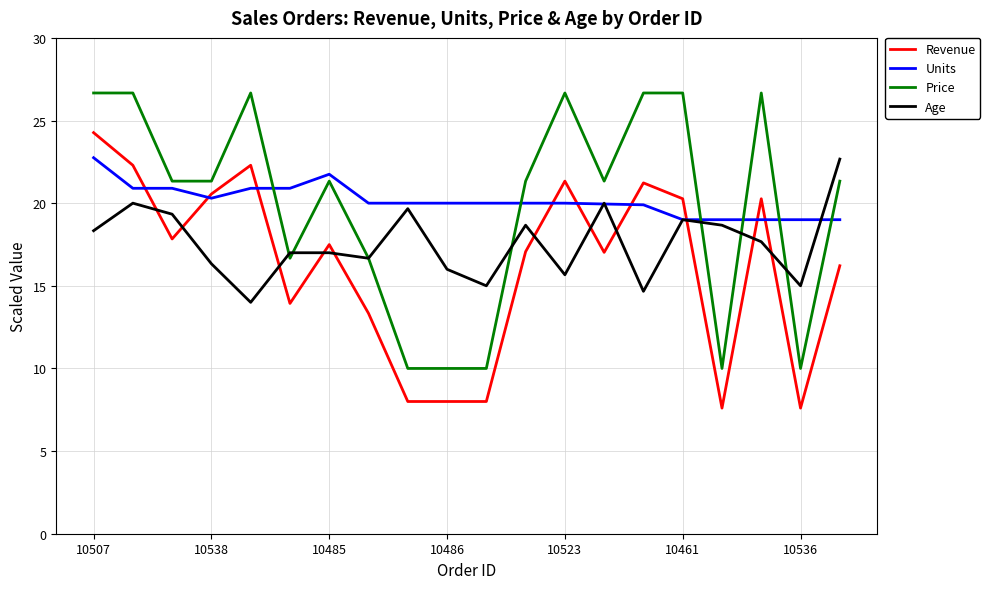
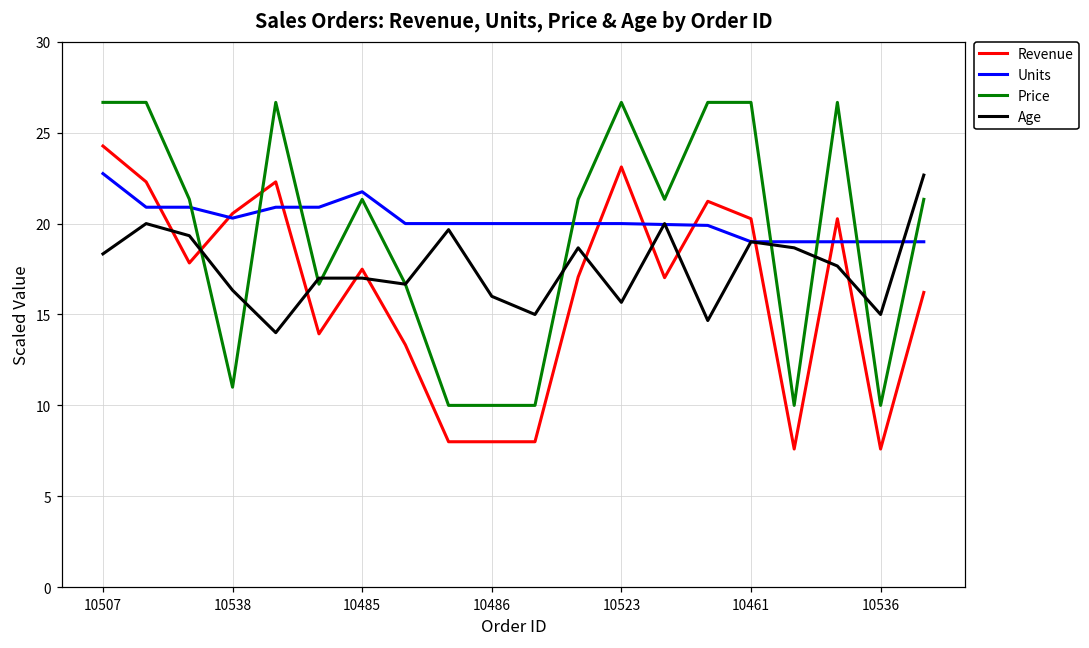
  {
    "Revenue": {
      "10507": 24.3,
      "10538": 20.6,
      "10485": 17.5,
      "10486": 8.0,
-     "10523": 21.3,
+     "10523": 23.1,
      "10461": 20.3,
      "10536": 7.6
    },
    "Units": {
      "10507": 22.8,
      "10538": 20.3,
      "10485": 21.8,
      "10486": 20.0,
      "10523": 20.0,
      "10536": 19.0
    },
    "Price": {
      "10507": 26.7,
-     "10538": 21.3,
+     "10538": 11.0,
      "10485": 21.3,
      "10486": 10.0,
      "10523": 26.7,
      "10461": 26.7,
      "10536": 10.0
    },
    "Age": {
      "10507": 18.3,
      "10538": 16.3,
      "10485": 17.0,
      "10486": 16.0,
      "10523": 15.7,
      "10536": 15.0
    }
  }
